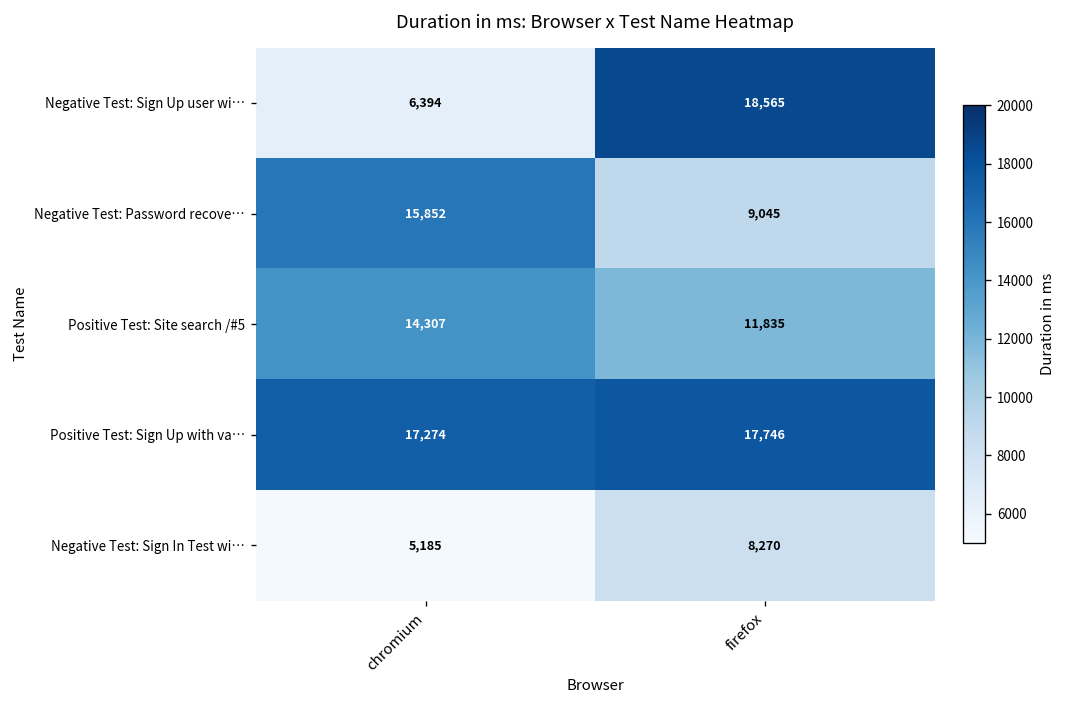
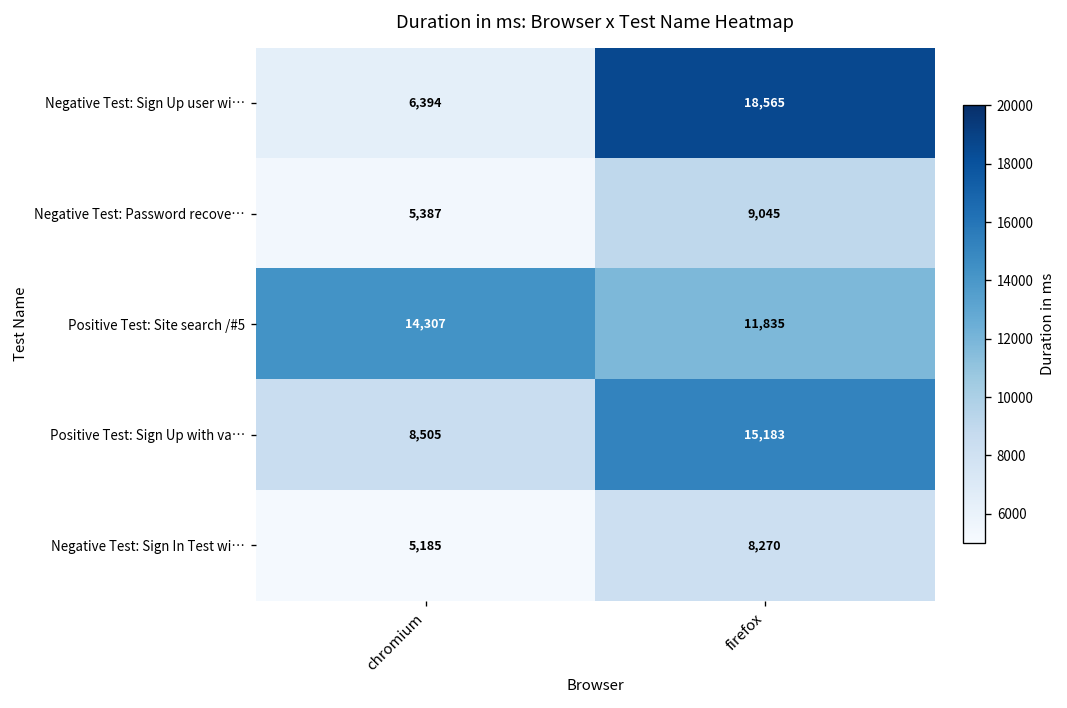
  {
    "Negative Test: Sign Up user wi…": {
      "chromium": "6,394",
      "firefox": "18,565"
    },
    "Negative Test: Password recove…": {
-     "chromium": "15,852",
+     "chromium": "5,387",
      "firefox": "9,045"
    },
    "Positive Test: Site search /#5": {
      "chromium": "14,307",
      "firefox": "11,835"
    },
    "Positive Test: Sign Up with va…": {
-     "chromium": "17,274",
-     "firefox": "17,746"
+     "chromium": "8,505",
+     "firefox": "15,183"
    },
    "Negative Test: Sign In Test wi…": {
      "chromium": "5,185",
      "firefox": "8,270"
    }
  }
